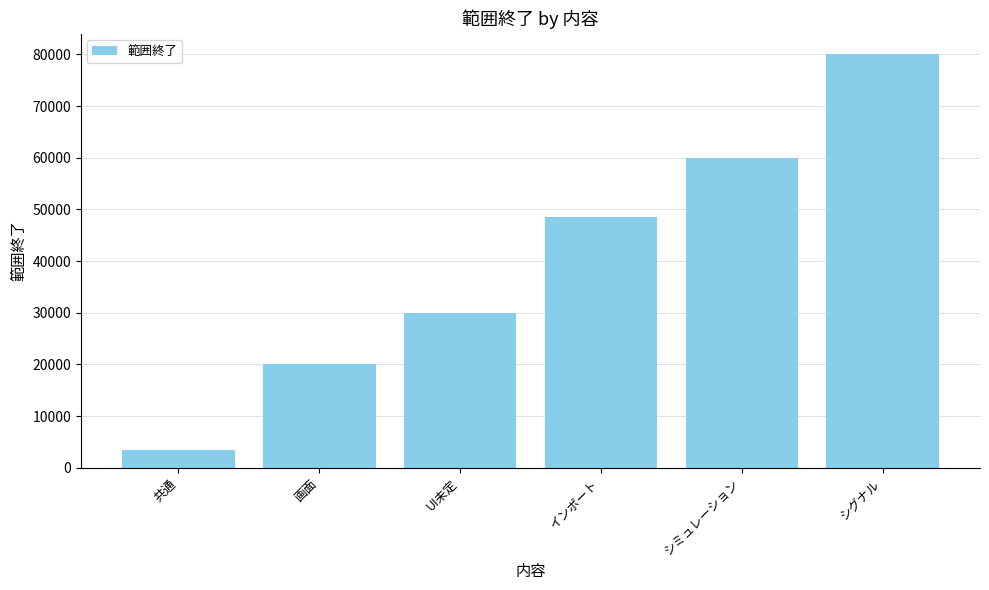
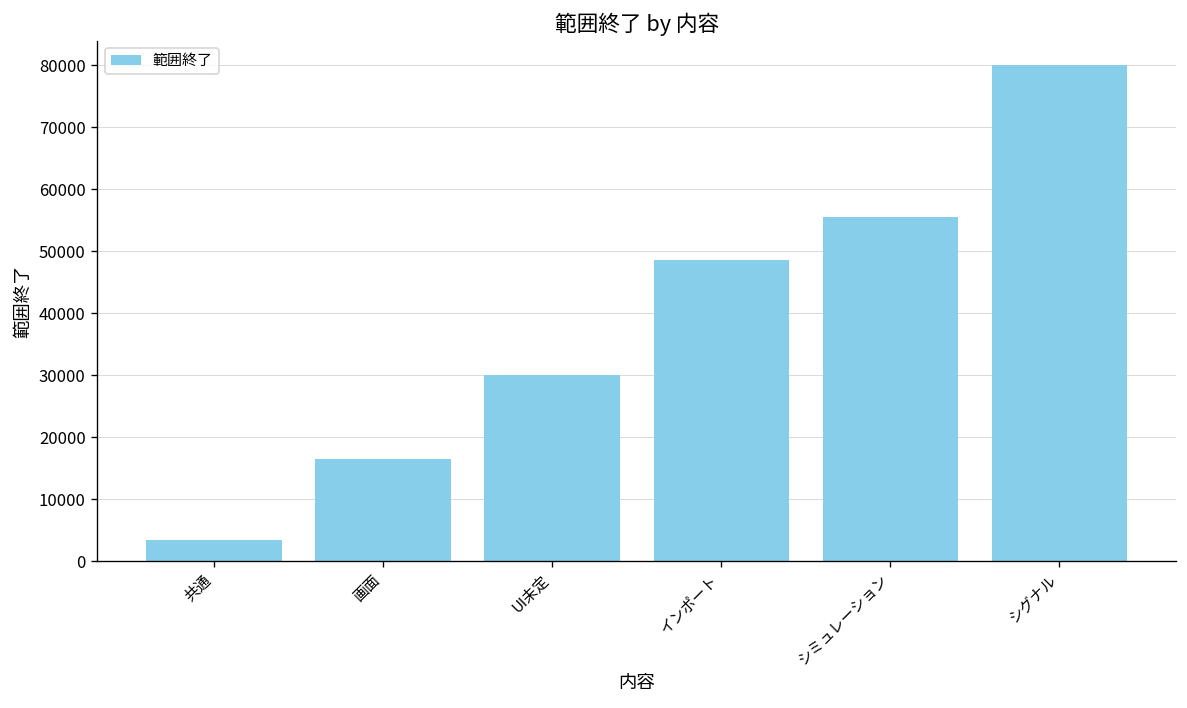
  {
    "共通": 3000,
-   "画面": 20000,
+   "画面": 16000,
    "UI未定": 30000,
    "インポート": 49000,
-   "シミュレーション": 60000,
+   "シミュレーション": 55000,
    "シグナル": 80000
  }
